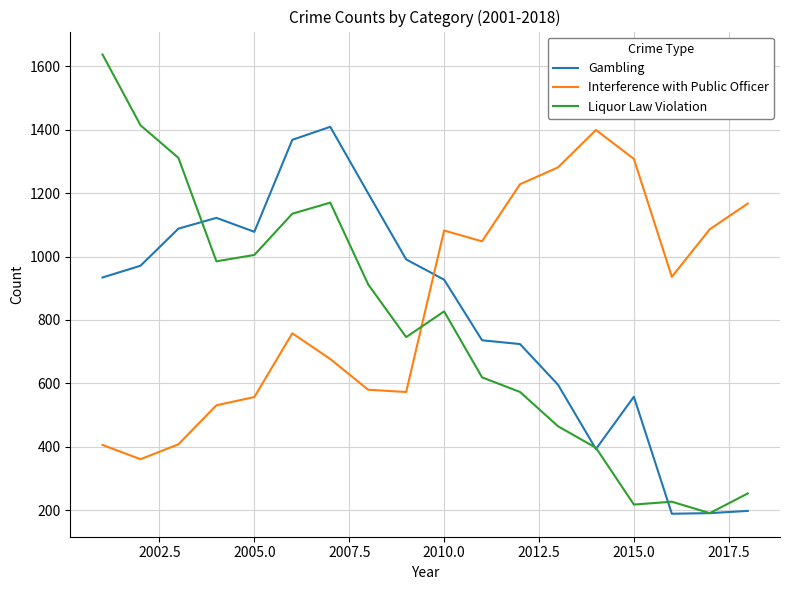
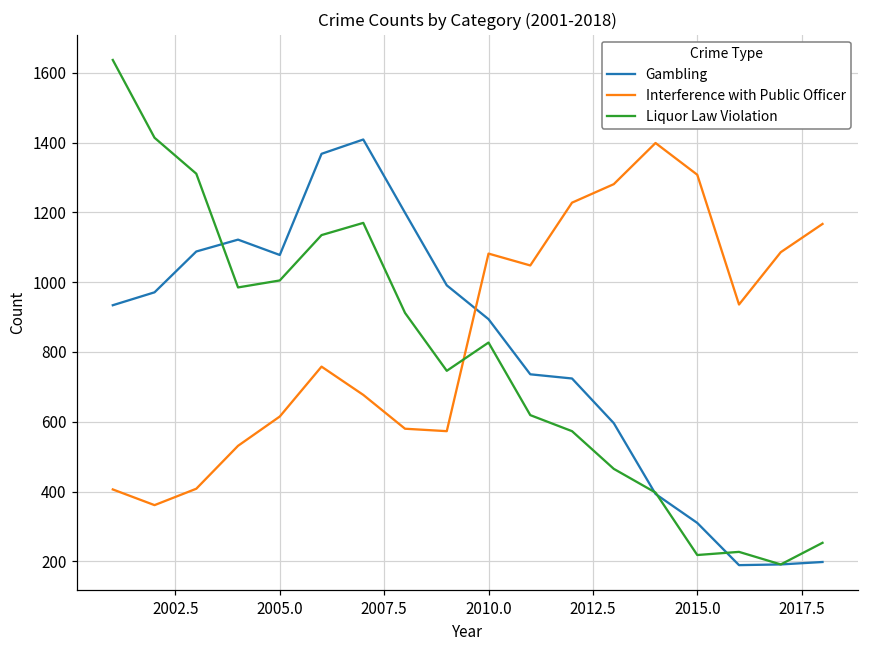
  {
    "Gambling": {
      "2005.0": 1080,
-     "2010.0": 930,
-     "2015.0": 560
+     "2010.0": 890,
+     "2015.0": 310
    },
    "Interference with Public Officer": {
-     "2005.0": 560,
+     "2005.0": 620,
      "2010.0": 1080,
      "2015.0": 1310
    },
    "Liquor Law Violation": {
      "2005.0": 1010,
      "2010.0": 830,
      "2015.0": 220
    }
  }
